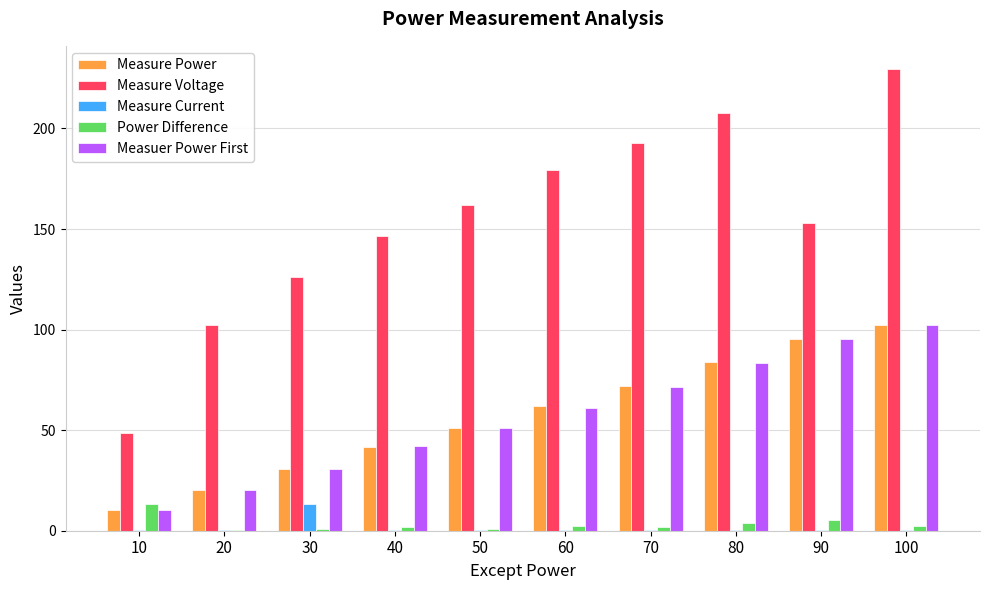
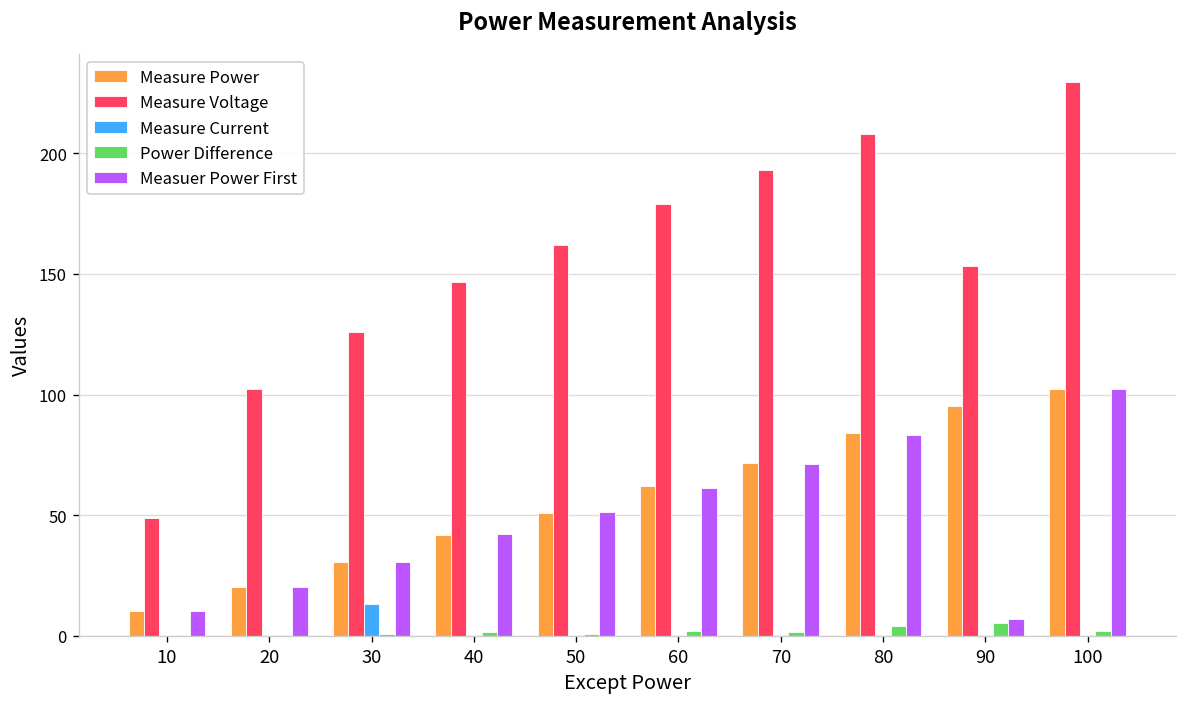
  {
    "Measure Power": {
      "10": 10,
      "20": 20,
      "30": 31,
      "40": 42,
      "50": 51,
      "60": 62,
      "70": 72,
      "80": 84,
      "90": 95,
      "100": 102
    },
    "Measure Voltage": {
      "10": 49,
      "20": 102,
      "30": 126,
      "40": 147,
      "50": 162,
      "60": 179,
      "70": 193,
      "80": 208,
      "90": 153,
      "100": 230
    },
    "Measure Current": {
      "30": 13
    },
    "Power Difference": {
-     "10": 13,
+     "10": 0,
      "40": 2,
      "60": 2,
      "70": 2,
      "80": 4,
      "90": 5,
      "100": 2
    },
    "Measuer Power First": {
      "10": 10,
      "20": 20,
      "30": 31,
      "40": 42,
      "50": 51,
      "60": 61,
      "70": 71,
      "80": 83,
-     "90": 96,
+     "90": 7,
      "100": 102
    }
  }
